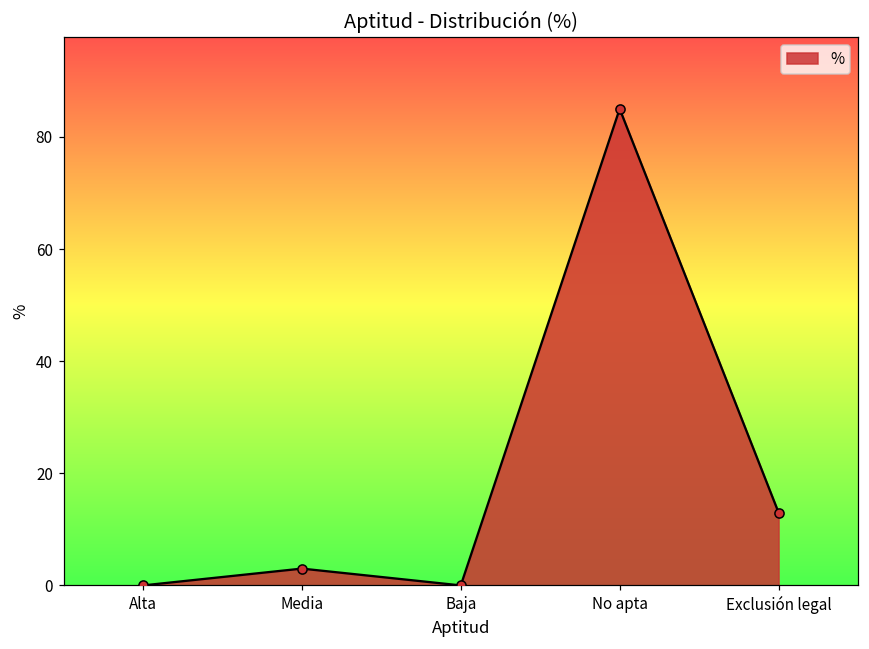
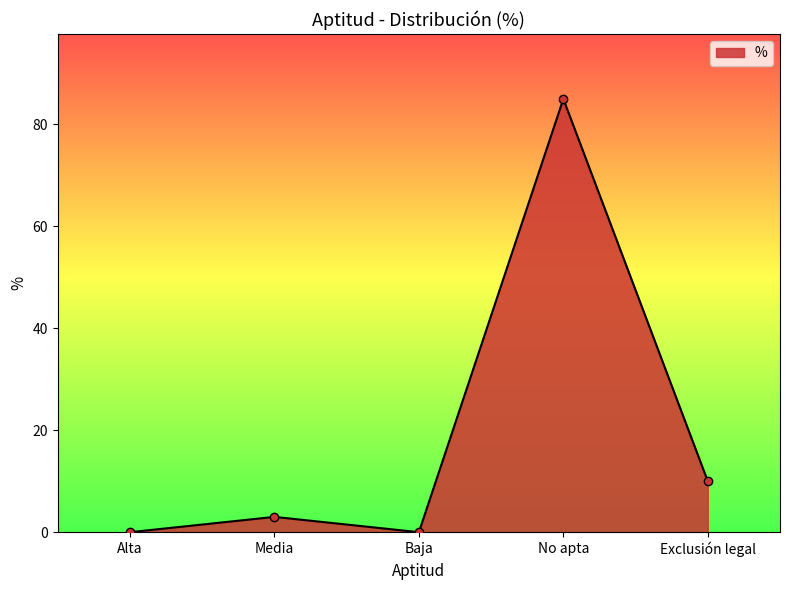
  {
    "Alta": 0,
    "Media": 3,
    "Baja": 0,
    "No apta": 85,
-   "Exclusión legal": 13
+   "Exclusión legal": 10
  }
